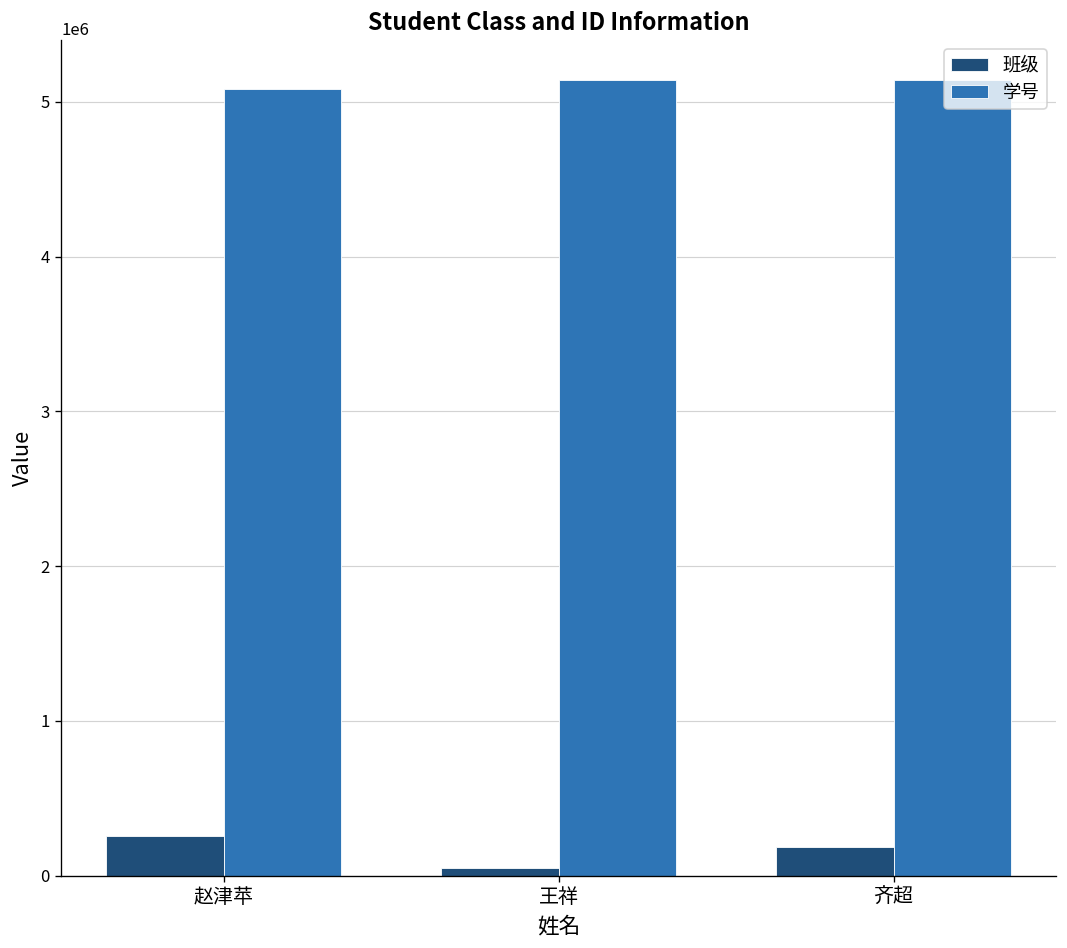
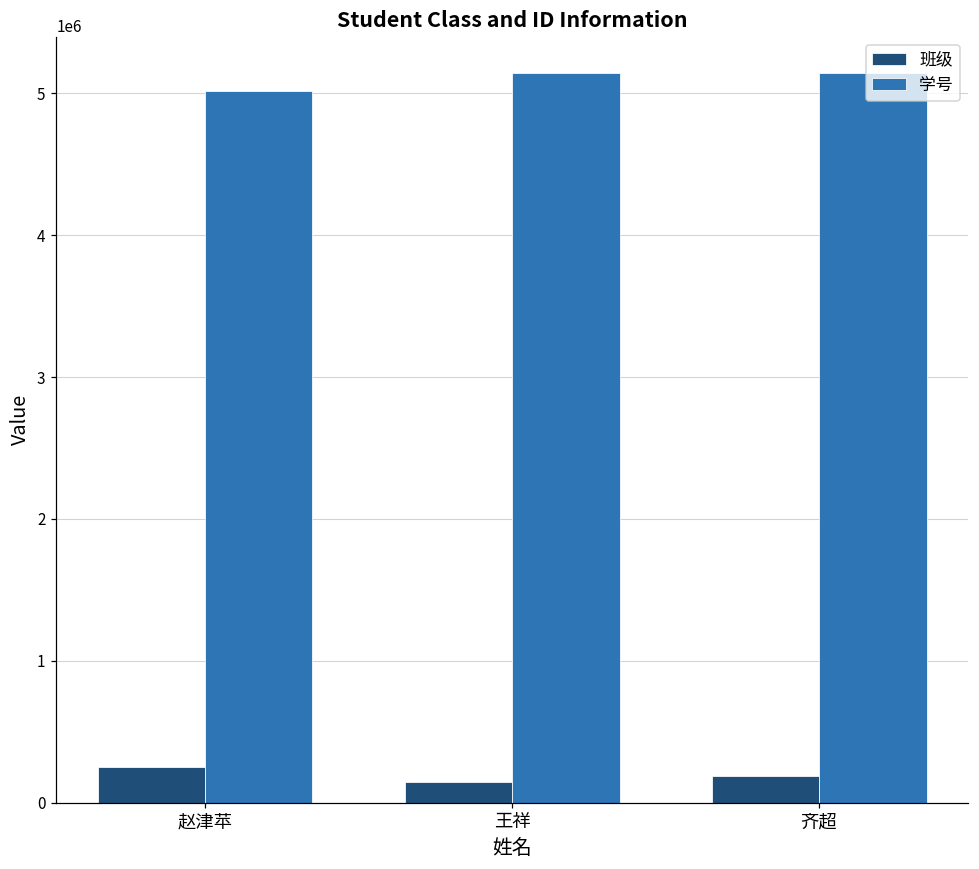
  {
    "班级": {
      "赵津苹": 250000,
-     "王祥": 50000,
+     "王祥": 150000,
      "齐超": 190000
    },
    "学号": {
-     "赵津苹": 5080000,
+     "赵津苹": 5020000,
      "王祥": 5140000
    }
  }
